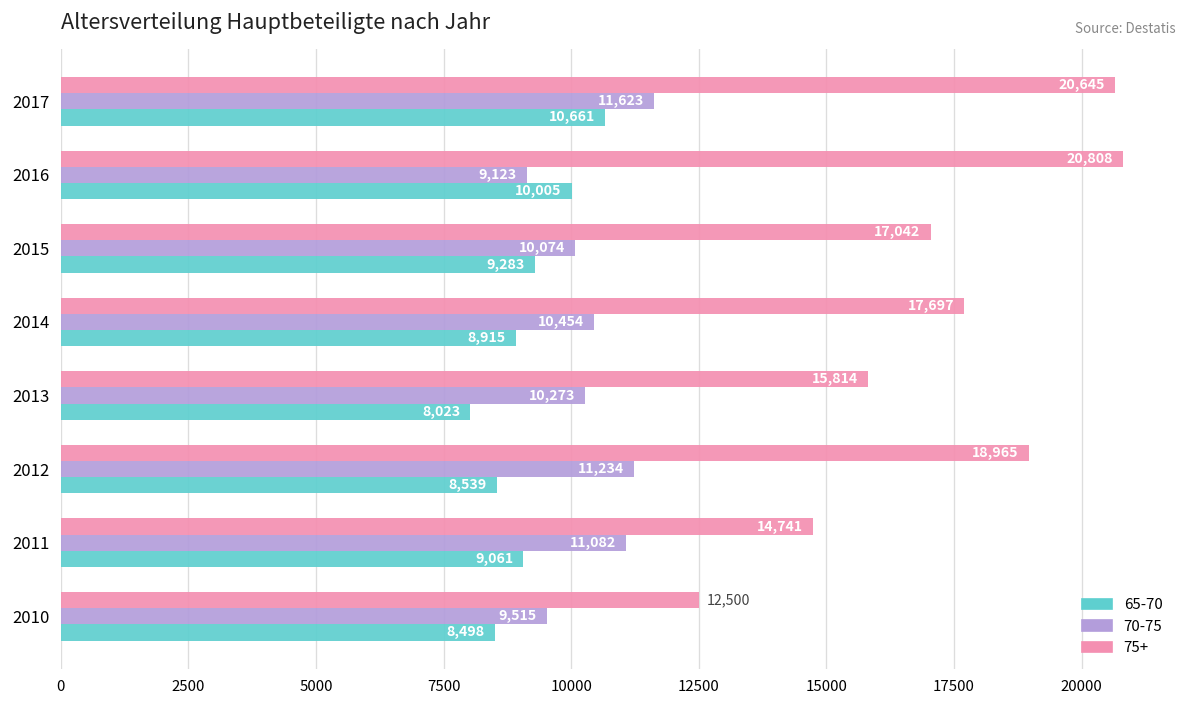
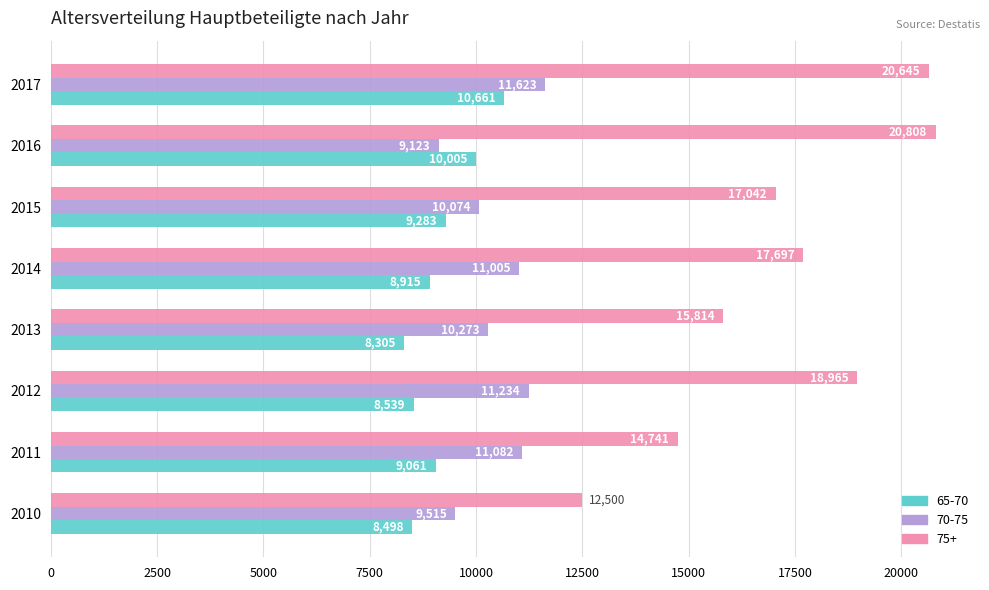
  {
    "65-70": {
      "2017": "10,661",
      "2016": "10,005",
      "2015": "9,283",
      "2014": "8,915",
-     "2013": "8,023",
+     "2013": "8,305",
      "2012": "8,539",
      "2011": "9,061",
      "2010": "8,498"
    },
    "70-75": {
      "2017": "11,623",
      "2016": "9,123",
      "2015": "10,074",
-     "2014": "10,454",
+     "2014": "11,005",
      "2013": "10,273",
      "2012": "11,234",
      "2011": "11,082",
      "2010": "9,515"
    },
    "75+": {
      "2017": "20,645",
      "2016": "20,808",
      "2015": "17,042",
      "2014": "17,697",
      "2013": "15,814",
      "2012": "18,965",
      "2011": "14,741",
      "2010": "12,500"
    }
  }
